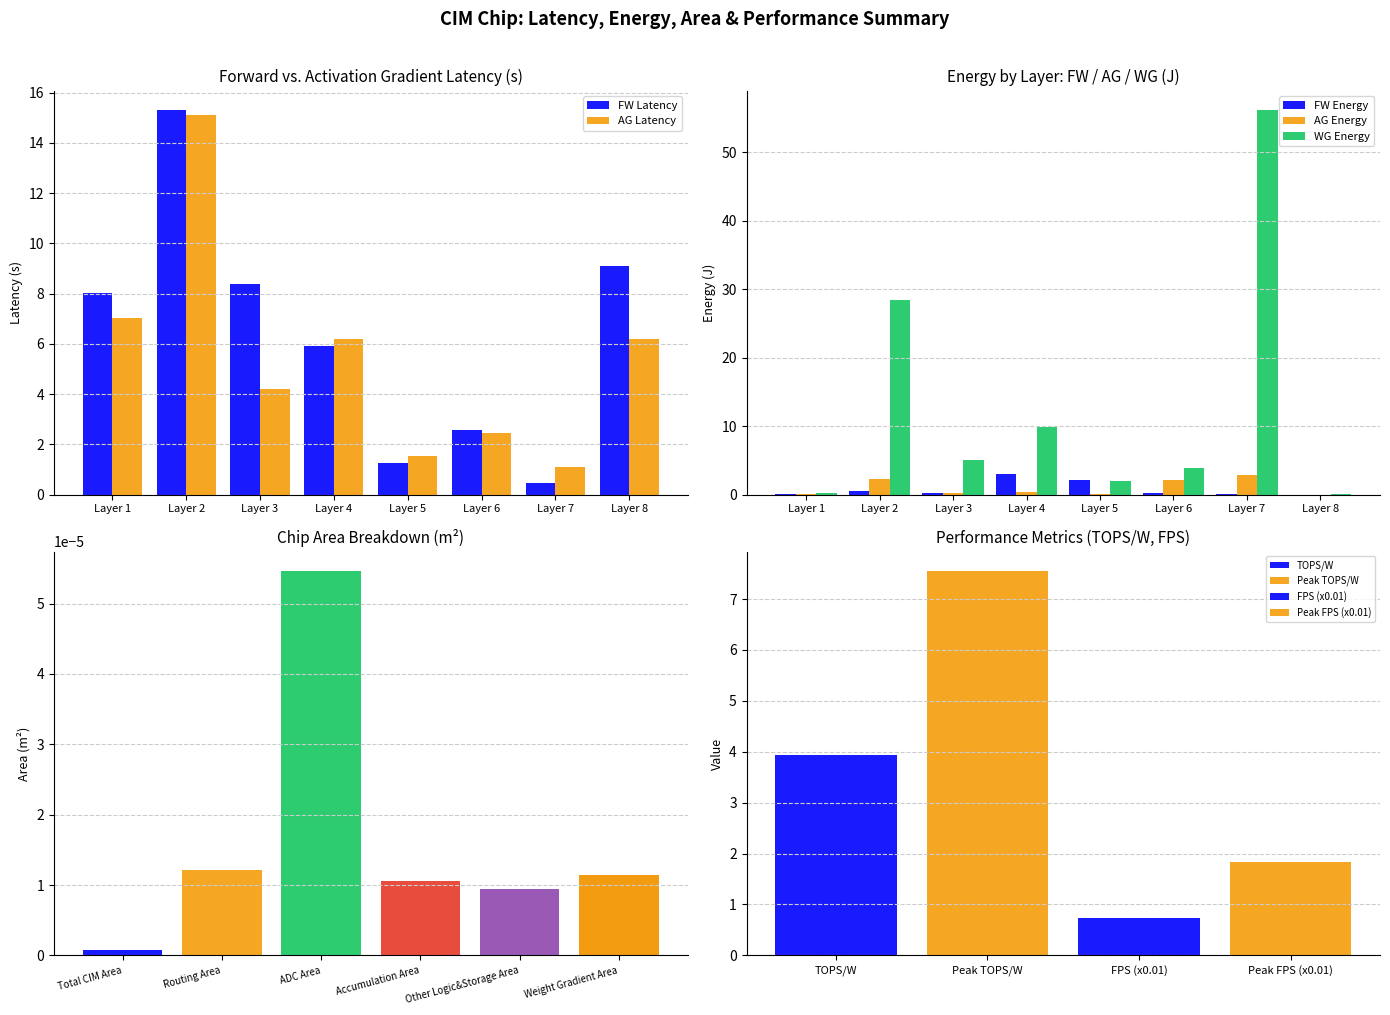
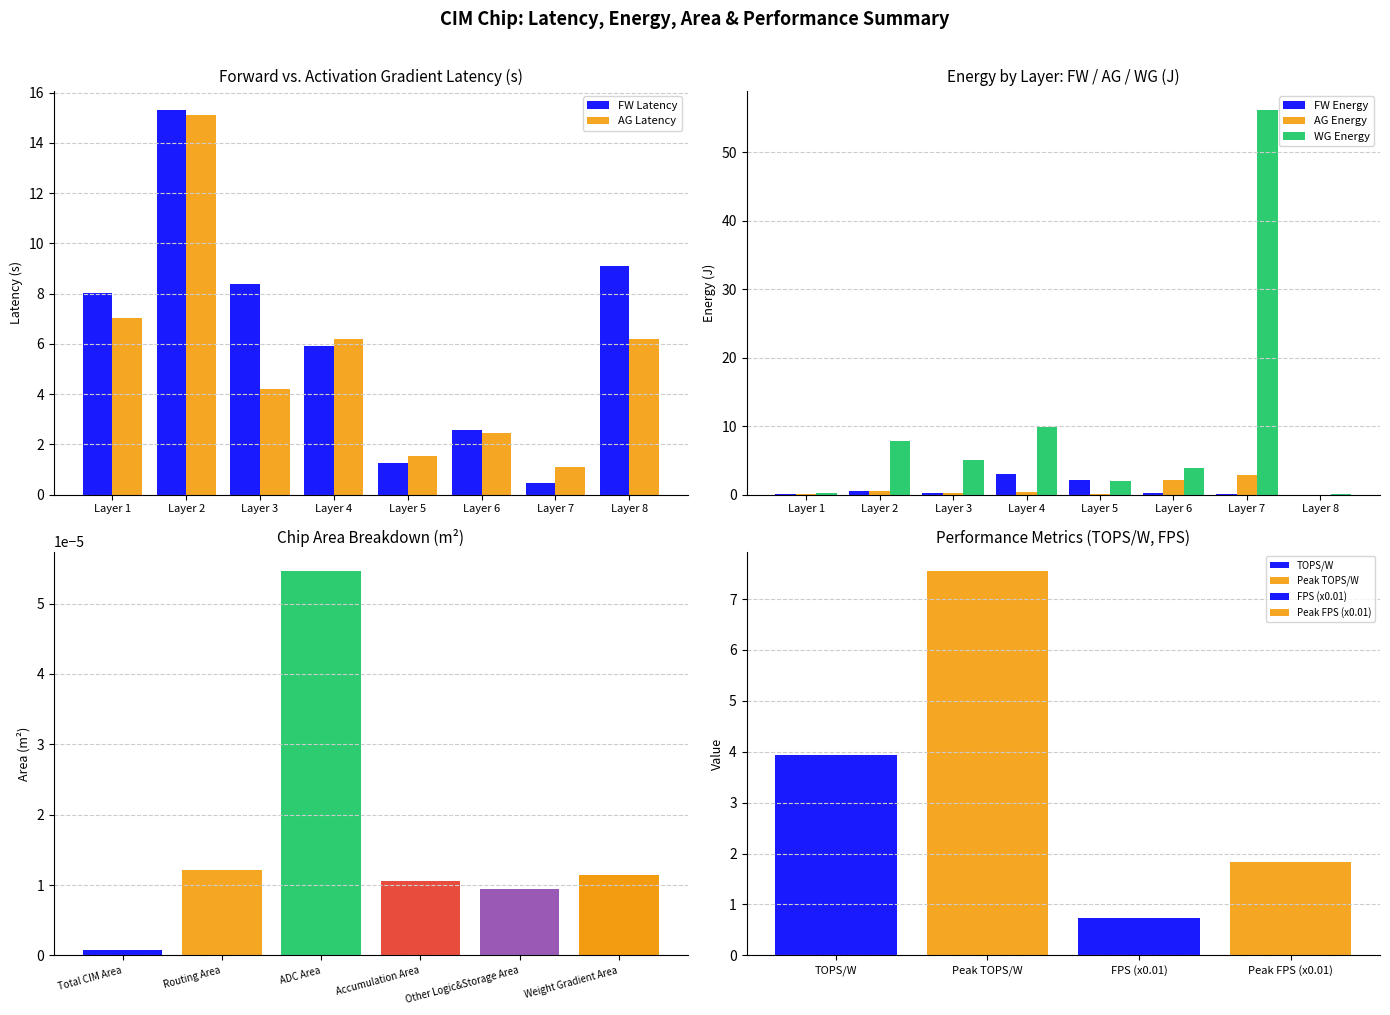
  {
    "Forward vs. Activation Gradient Latency (s)": {
      "FW Latency": {
        "Layer 1": 8.0,
        "Layer 2": 15.3,
        "Layer 3": 8.4,
        "Layer 4": 5.9,
        "Layer 5": 1.3,
        "Layer 6": 2.6,
        "Layer 7": 0.5,
        "Layer 8": 9.1
      },
      "AG Latency": {
        "Layer 1": 7.0,
        "Layer 2": 15.1,
        "Layer 3": 4.2,
        "Layer 4": 6.2,
        "Layer 5": 1.5,
        "Layer 6": 2.4,
        "Layer 7": 1.1,
        "Layer 8": 6.2
      }
    },
    "Energy by Layer: FW / AG / WG (J)": {
      "FW Energy": {
        "Layer 2": 0,
        "Layer 4": 3,
        "Layer 5": 2
      },
      "AG Energy": {
-       "Layer 2": 2,
+       "Layer 2": 1,
        "Layer 6": 2,
        "Layer 7": 3
      },
      "WG Energy": {
-       "Layer 2": 28,
+       "Layer 2": 8,
        "Layer 3": 5,
        "Layer 4": 10,
        "Layer 5": 2,
        "Layer 6": 4,
        "Layer 7": 56
      }
    },
    "Performance Metrics (TOPS/W, FPS)": {
      "TOPS/W": 3.9,
      "Peak TOPS/W": 7.6,
      "FPS (x0.01)": 0.7,
      "Peak FPS (x0.01)": 1.8
    }
  }
